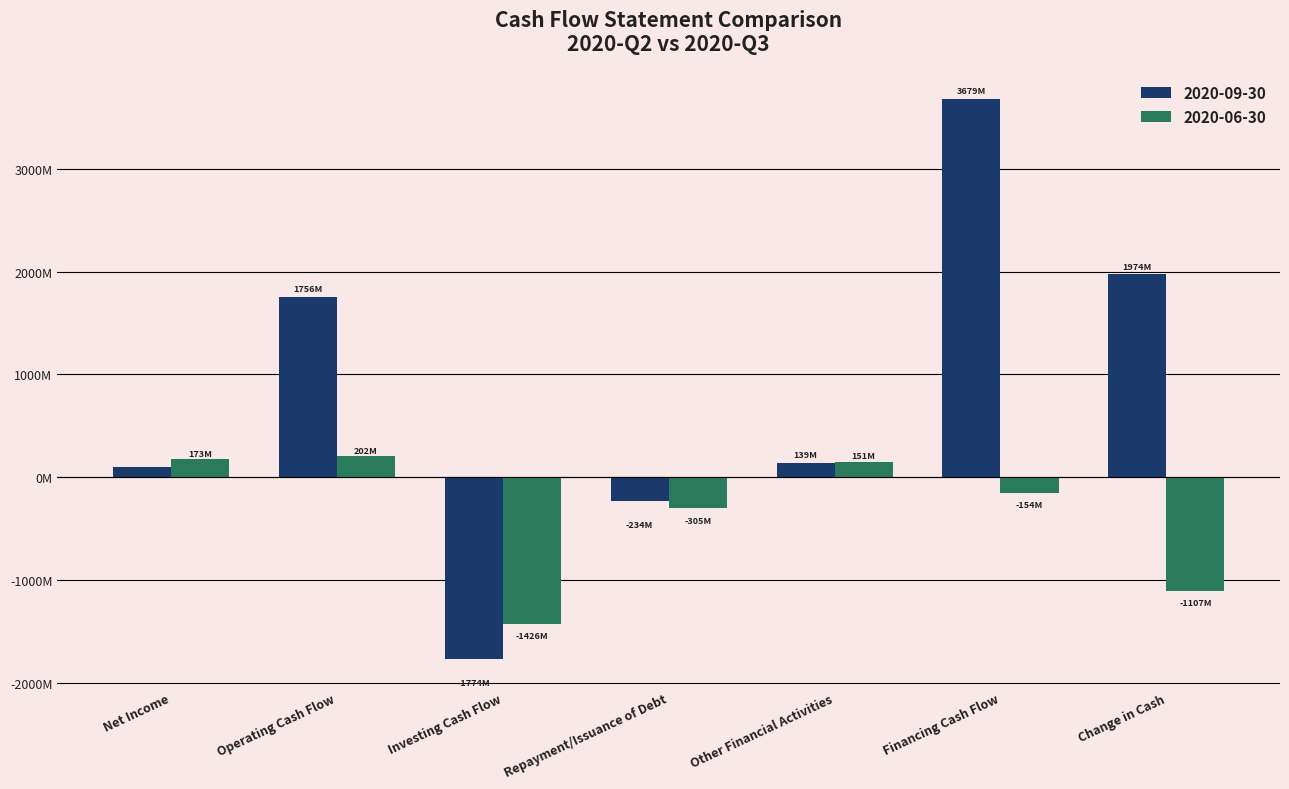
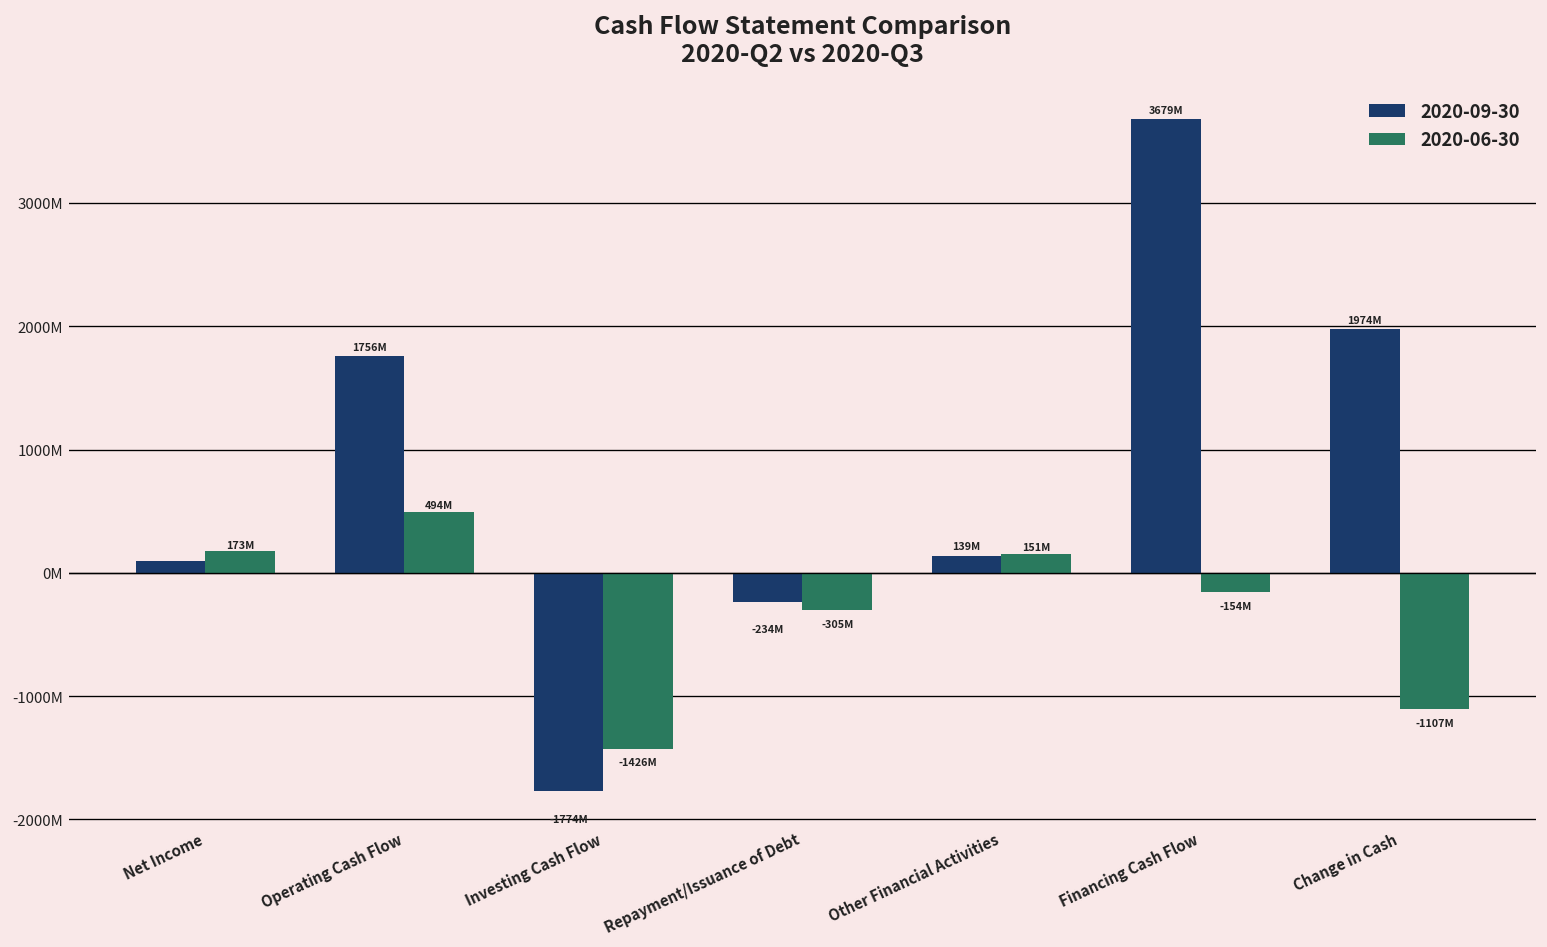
  {
    "2020-09-30": {
      "Operating Cash Flow": "1756M",
      "Investing Cash Flow": "-1774M",
      "Repayment/Issuance of Debt": "-234M",
      "Other Financial Activities": "139M",
      "Financing Cash Flow": "3679M",
      "Change in Cash": "1974M"
    },
    "2020-06-30": {
      "Net Income": "173M",
-     "Operating Cash Flow": "202M",
+     "Operating Cash Flow": "494M",
      "Investing Cash Flow": "-1426M",
      "Repayment/Issuance of Debt": "-305M",
      "Other Financial Activities": "151M",
      "Financing Cash Flow": "-154M",
      "Change in Cash": "-1107M"
    }
  }
